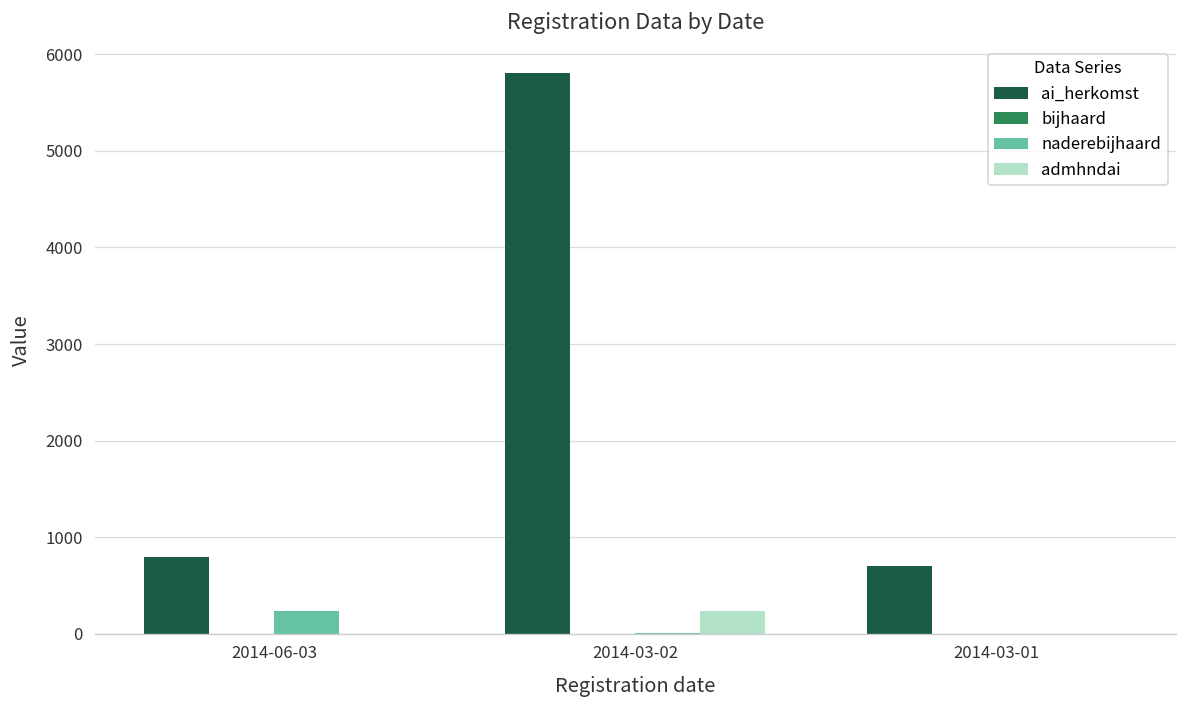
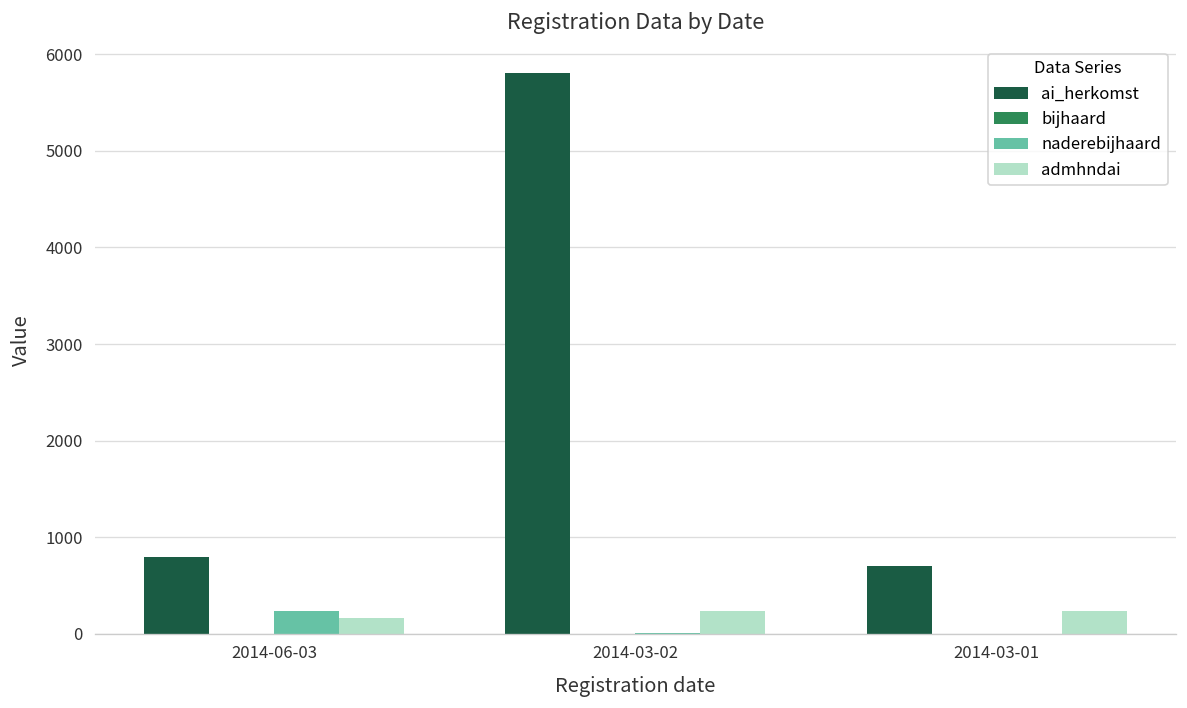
  {
    "naderebijhaard": {
      "2014-06-03": 200
    },
    "admhndai": {
-     "2014-06-03": 0,
+     "2014-06-03": 200,
      "2014-03-02": 200,
-     "2014-03-01": 0
+     "2014-03-01": 200
    }
  }
